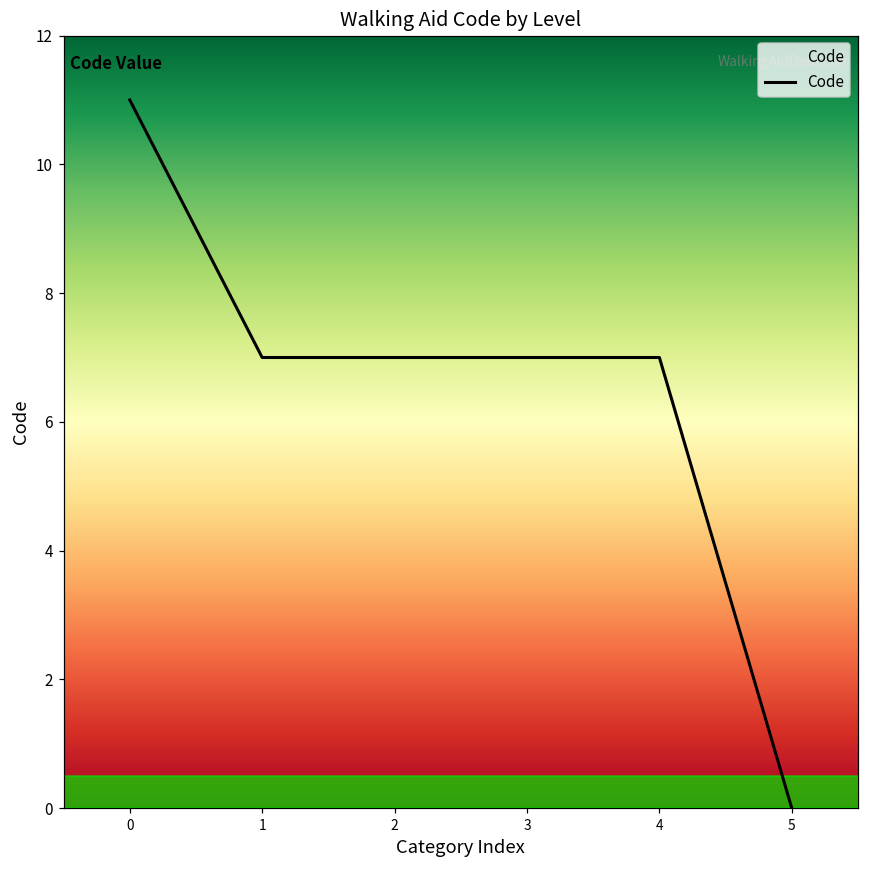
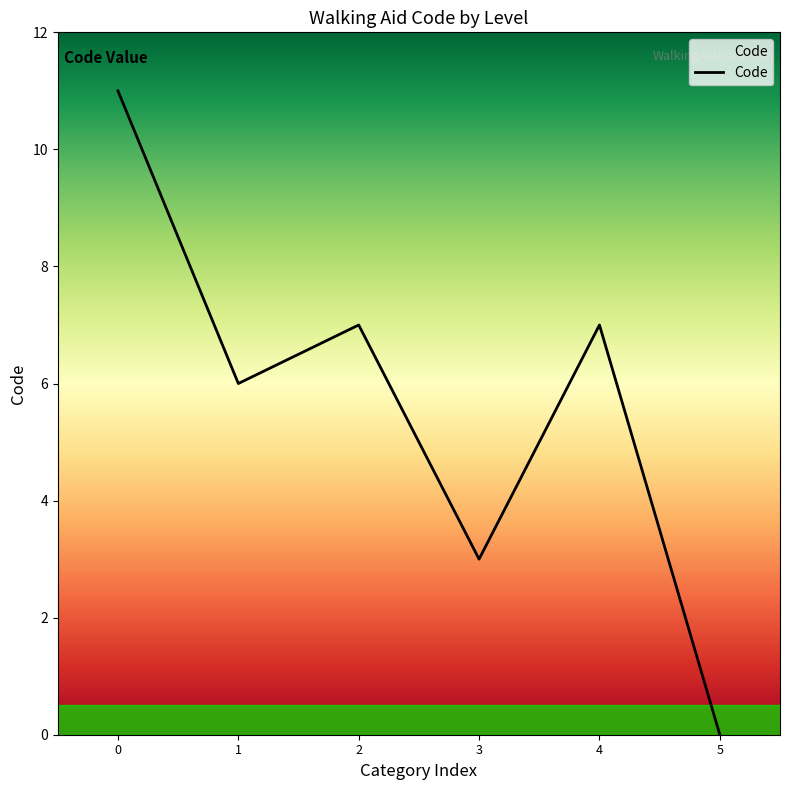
  {
    "0": 11,
-   "1": 7,
+   "1": 6,
    "2": 7,
-   "3": 7,
+   "3": 3,
    "4": 7
  }
